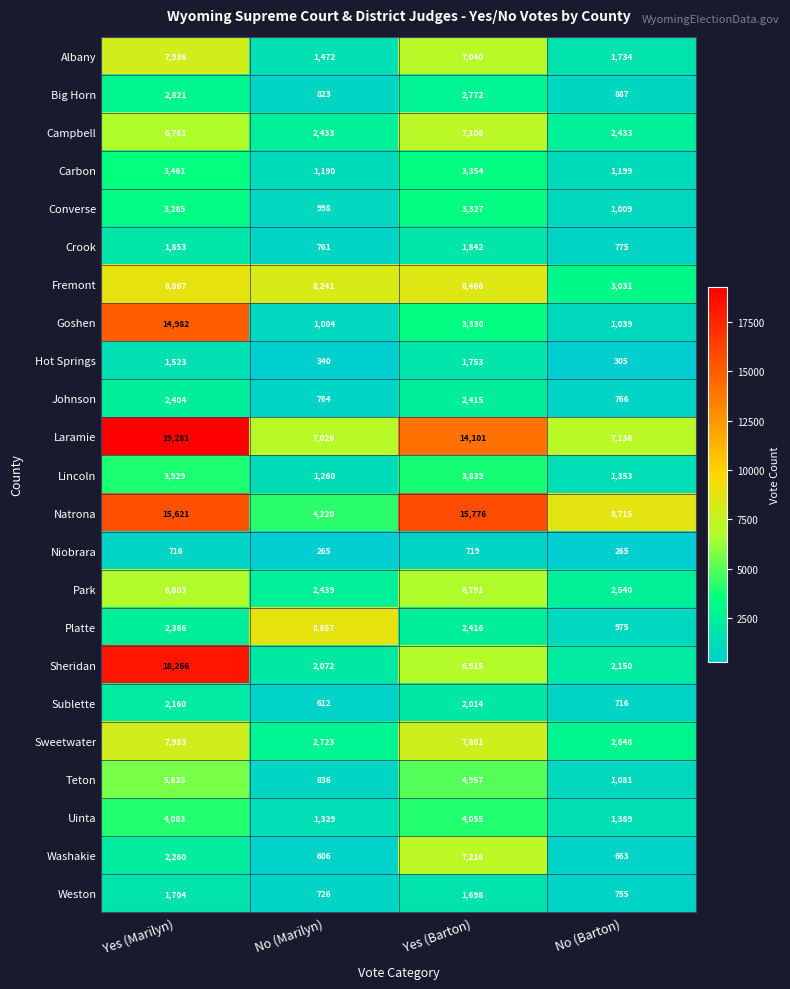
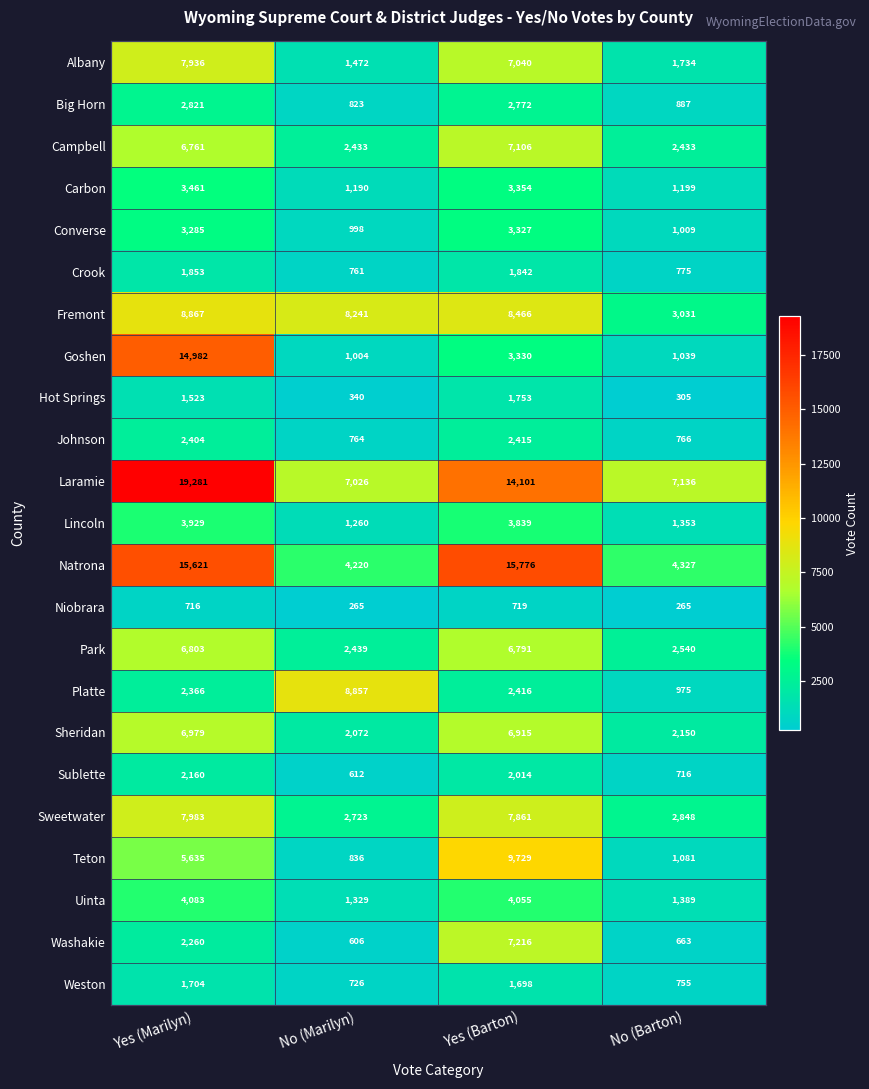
  {
    "Albany": {
      "Yes (Marilyn)": "7,936",
      "No (Marilyn)": "1,472",
      "Yes (Barton)": "7,040",
      "No (Barton)": "1,734"
    },
    "Big Horn": {
      "Yes (Marilyn)": "2,821",
      "No (Marilyn)": "823",
      "Yes (Barton)": "2,772",
      "No (Barton)": "887"
    },
    "Campbell": {
      "Yes (Marilyn)": "6,761",
      "No (Marilyn)": "2,433",
      "Yes (Barton)": "7,106",
      "No (Barton)": "2,433"
    },
    "Carbon": {
      "Yes (Marilyn)": "3,461",
      "No (Marilyn)": "1,190",
      "Yes (Barton)": "3,354",
      "No (Barton)": "1,199"
    },
    "Converse": {
      "Yes (Marilyn)": "3,285",
      "No (Marilyn)": "998",
      "Yes (Barton)": "3,327",
      "No (Barton)": "1,009"
    },
    "Crook": {
      "Yes (Marilyn)": "1,853",
      "No (Marilyn)": "761",
      "Yes (Barton)": "1,842",
      "No (Barton)": "775"
    },
    "Fremont": {
      "Yes (Marilyn)": "8,867",
      "No (Marilyn)": "8,241",
      "Yes (Barton)": "8,466",
      "No (Barton)": "3,031"
    },
    "Goshen": {
      "Yes (Marilyn)": "14,982",
      "No (Marilyn)": "1,004",
      "Yes (Barton)": "3,330",
      "No (Barton)": "1,039"
    },
    "Hot Springs": {
      "Yes (Marilyn)": "1,523",
      "No (Marilyn)": "340",
      "Yes (Barton)": "1,753",
      "No (Barton)": "305"
    },
    "Johnson": {
      "Yes (Marilyn)": "2,404",
      "No (Marilyn)": "764",
      "Yes (Barton)": "2,415",
      "No (Barton)": "766"
    },
    "Laramie": {
      "Yes (Marilyn)": "19,281",
      "No (Marilyn)": "7,026",
      "Yes (Barton)": "14,101",
      "No (Barton)": "7,136"
    },
    "Lincoln": {
      "Yes (Marilyn)": "3,929",
      "No (Marilyn)": "1,260",
      "Yes (Barton)": "3,839",
      "No (Barton)": "1,353"
    },
    "Natrona": {
      "Yes (Marilyn)": "15,621",
      "No (Marilyn)": "4,220",
      "Yes (Barton)": "15,776",
-     "No (Barton)": "8,715"
+     "No (Barton)": "4,327"
    },
    "Niobrara": {
      "Yes (Marilyn)": "716",
      "No (Marilyn)": "265",
      "Yes (Barton)": "719",
      "No (Barton)": "265"
    },
    "Park": {
      "Yes (Marilyn)": "6,803",
      "No (Marilyn)": "2,439",
      "Yes (Barton)": "6,791",
      "No (Barton)": "2,540"
    },
    "Platte": {
      "Yes (Marilyn)": "2,366",
      "No (Marilyn)": "8,857",
      "Yes (Barton)": "2,416",
      "No (Barton)": "975"
    },
    "Sheridan": {
-     "Yes (Marilyn)": "18,266",
+     "Yes (Marilyn)": "6,979",
      "No (Marilyn)": "2,072",
      "Yes (Barton)": "6,915",
      "No (Barton)": "2,150"
    },
    "Sublette": {
      "Yes (Marilyn)": "2,160",
      "No (Marilyn)": "612",
      "Yes (Barton)": "2,014",
      "No (Barton)": "716"
    },
    "Sweetwater": {
      "Yes (Marilyn)": "7,983",
      "No (Marilyn)": "2,723",
      "Yes (Barton)": "7,861",
      "No (Barton)": "2,848"
    },
    "Teton": {
      "Yes (Marilyn)": "5,635",
      "No (Marilyn)": "836",
-     "Yes (Barton)": "4,957",
+     "Yes (Barton)": "9,729",
      "No (Barton)": "1,081"
    },
    "Uinta": {
      "Yes (Marilyn)": "4,083",
      "No (Marilyn)": "1,329",
      "Yes (Barton)": "4,055",
      "No (Barton)": "1,389"
    },
    "Washakie": {
      "Yes (Marilyn)": "2,260",
      "No (Marilyn)": "606",
      "Yes (Barton)": "7,216",
      "No (Barton)": "663"
    },
    "Weston": {
      "Yes (Marilyn)": "1,704",
      "No (Marilyn)": "726",
      "Yes (Barton)": "1,698",
      "No (Barton)": "755"
    }
  }
